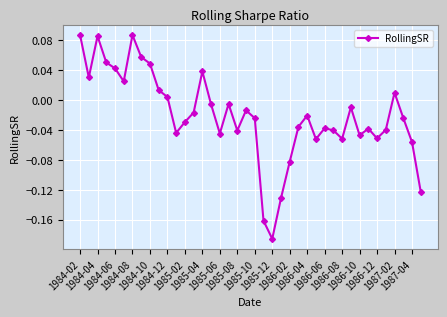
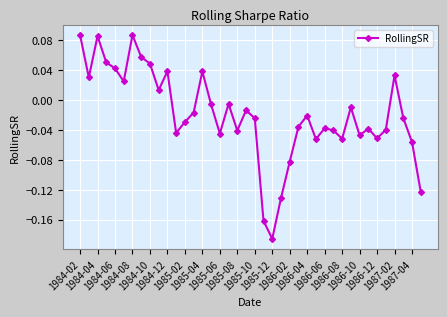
  {
    "1984-02": 0.09,
    "1984-04": 0.09,
    "1984-06": 0.04,
    "1984-08": 0.09,
    "1984-10": 0.05,
-   "1984-12": 0.00,
+   "1984-12": 0.04,
    "1985-02": -0.03,
    "1985-04": 0.04,
    "1985-06": -0.04,
    "1985-08": -0.04,
    "1985-10": -0.02,
    "1985-12": -0.19,
    "1986-02": -0.08,
    "1986-04": -0.02,
    "1986-06": -0.04,
    "1986-08": -0.05,
    "1986-10": -0.05,
    "1986-12": -0.05,
-   "1987-02": 0.01,
+   "1987-02": 0.03,
    "1987-04": -0.06
  }
